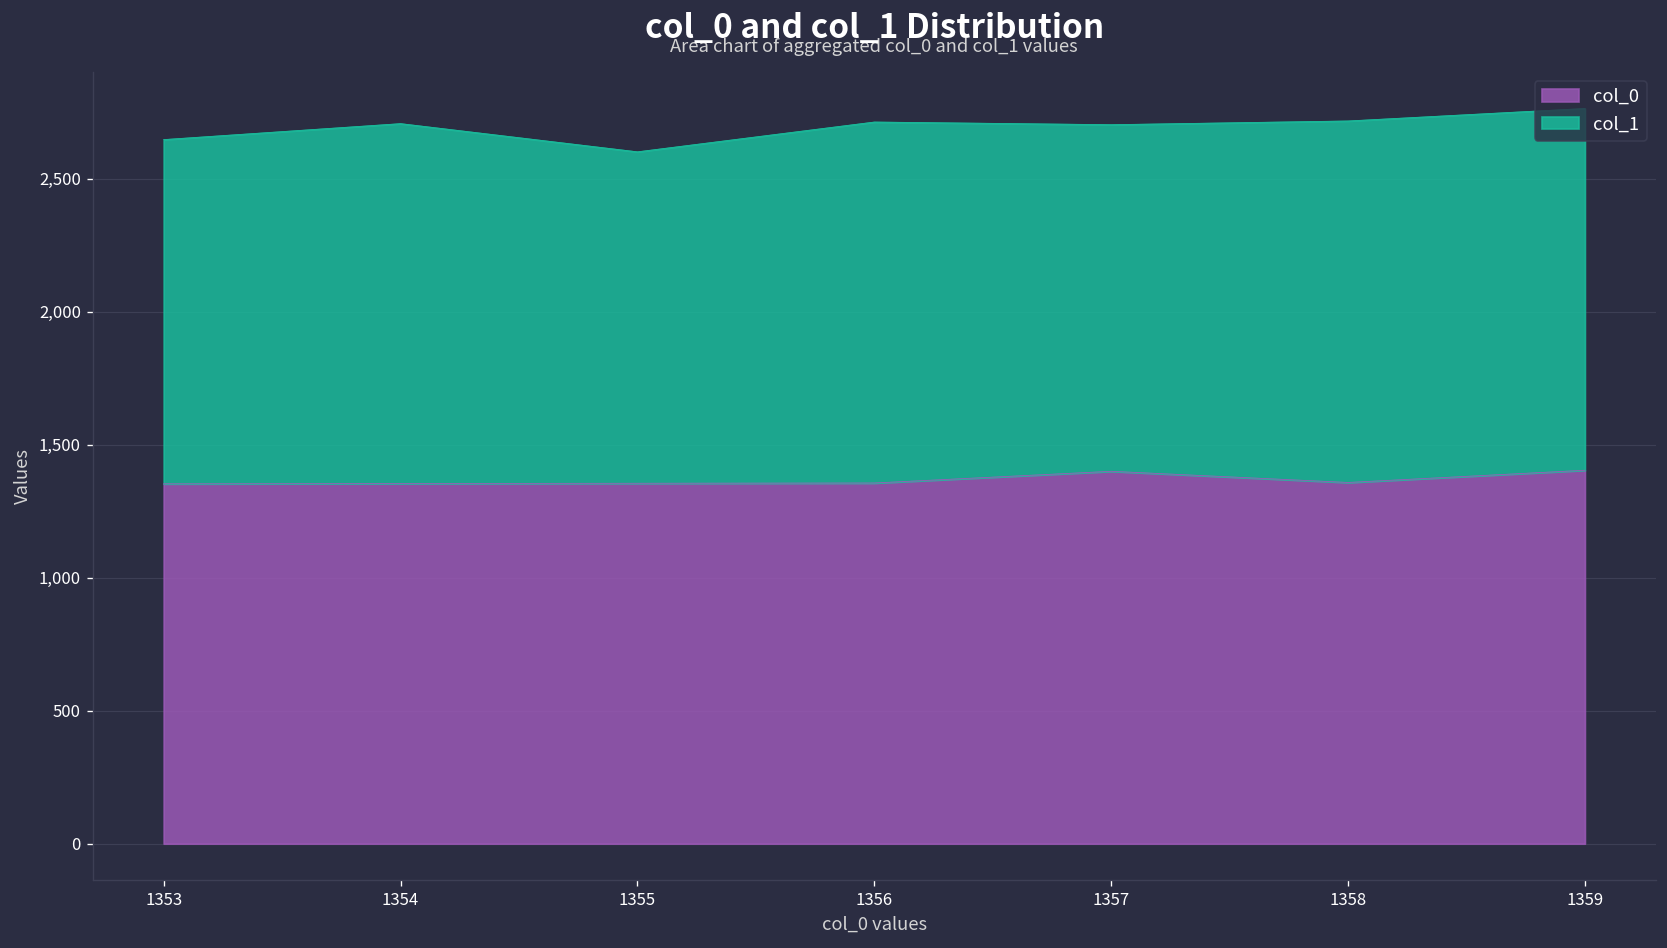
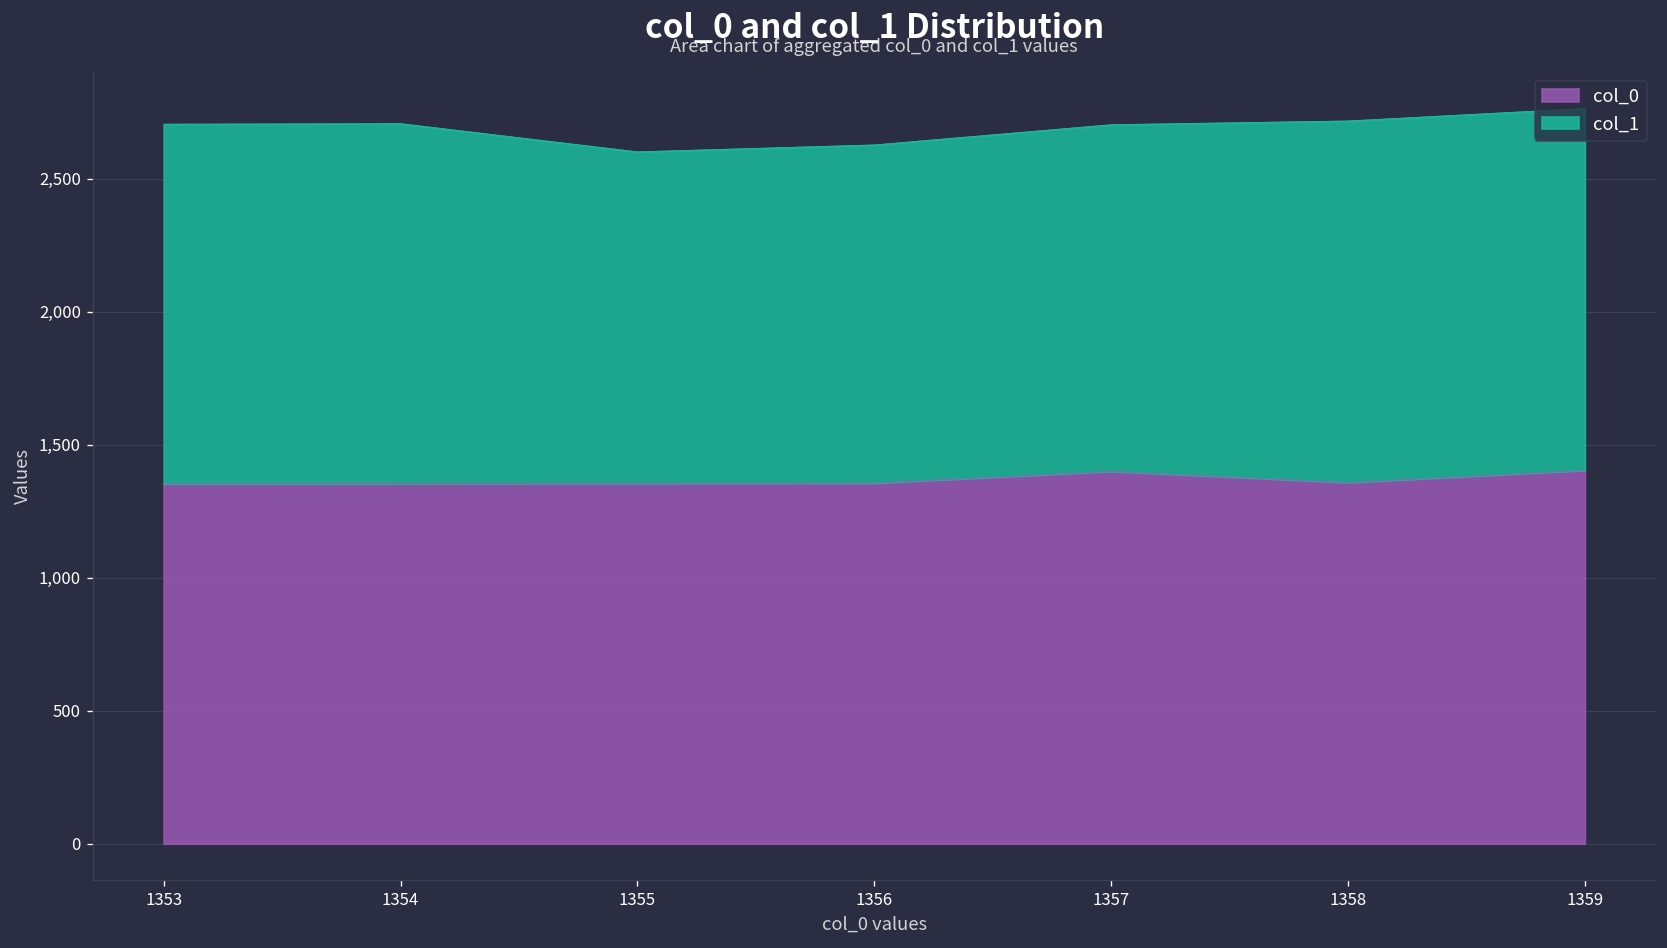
  {
    "col_0": {
      "1353": "1,350",
      "1354": "1,350",
      "1355": "1,360",
      "1356": "1,360",
      "1357": "1,400",
      "1358": "1,360",
      "1359": "1,400"
    },
    "col_1": {
-     "1353": "1,290",
+     "1353": "1,350",
      "1354": "1,350",
      "1355": "1,250",
-     "1356": "1,360",
+     "1356": "1,270",
      "1357": "1,300",
      "1358": "1,360"
    }
  }
